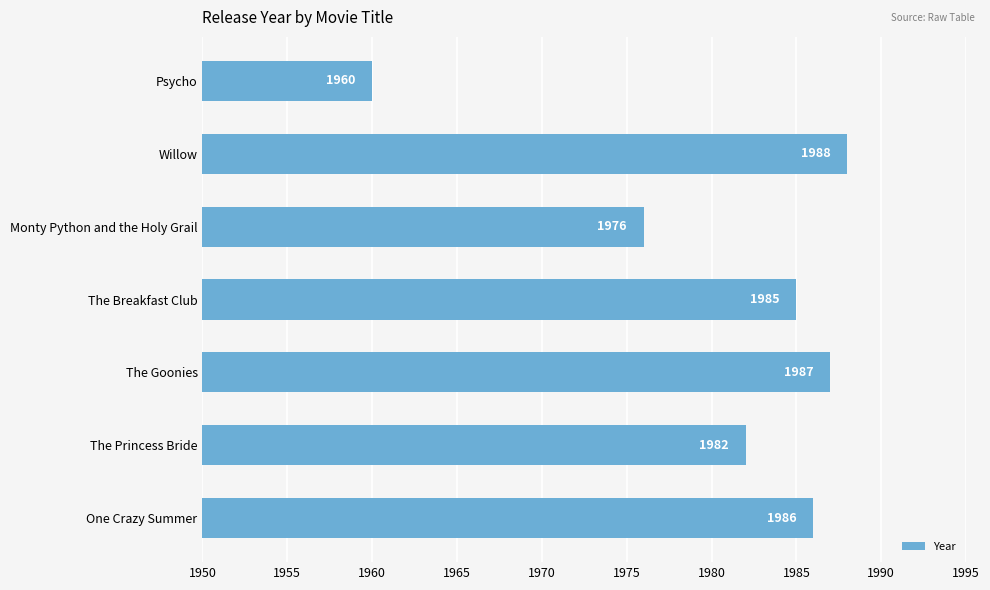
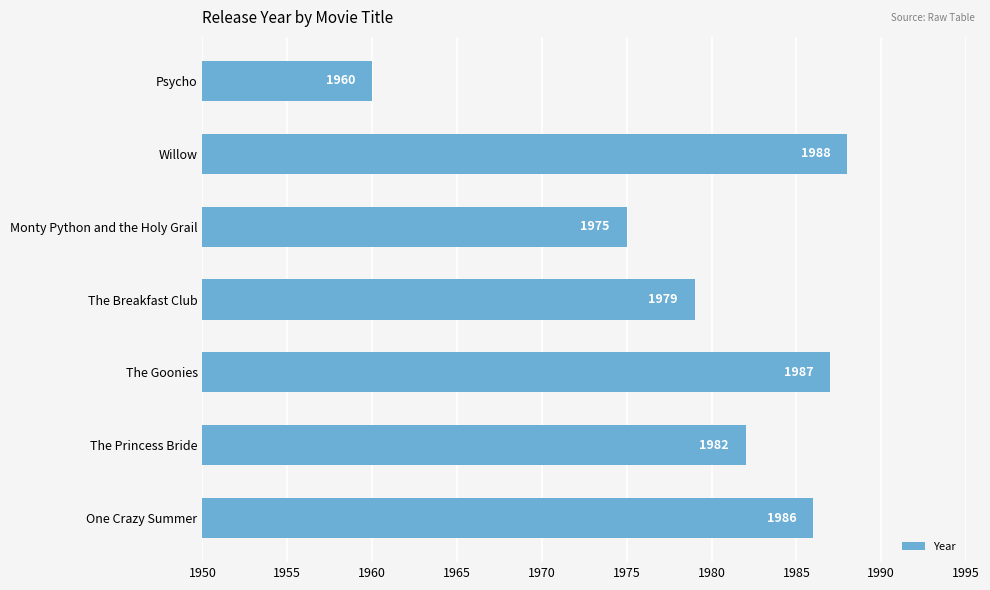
  {
    "Psycho": 1960,
    "Willow": 1988,
-   "Monty Python and the Holy Grail": 1976,
-   "The Breakfast Club": 1985,
+   "Monty Python and the Holy Grail": 1975,
+   "The Breakfast Club": 1979,
    "The Goonies": 1987,
    "The Princess Bride": 1982,
    "One Crazy Summer": 1986
  }
